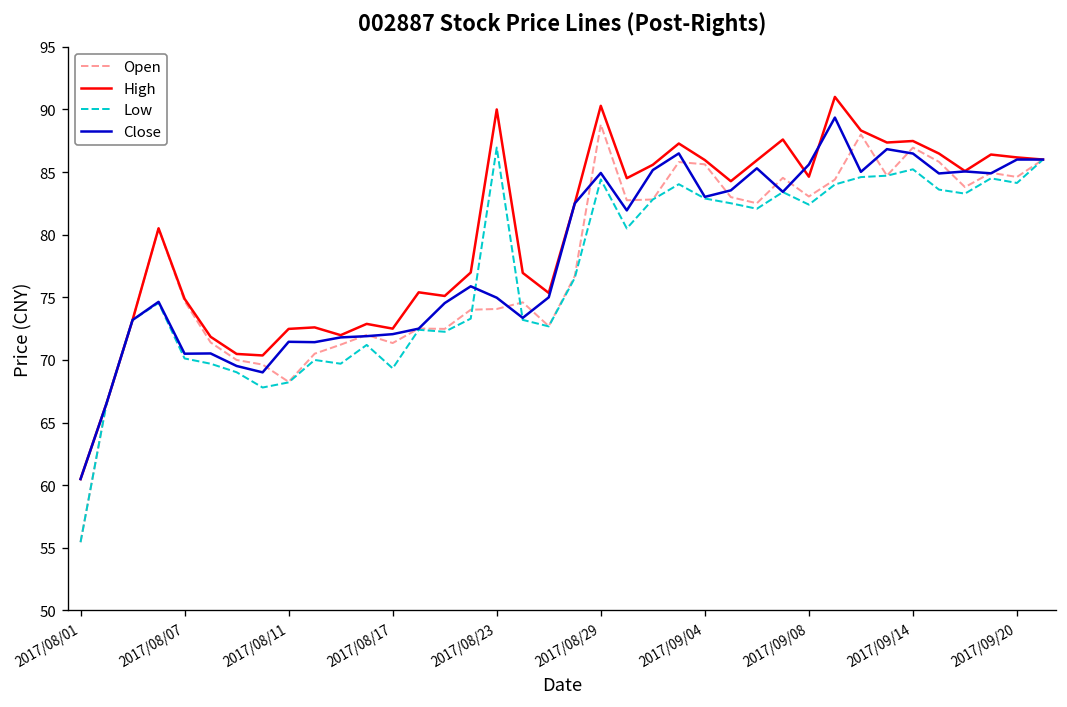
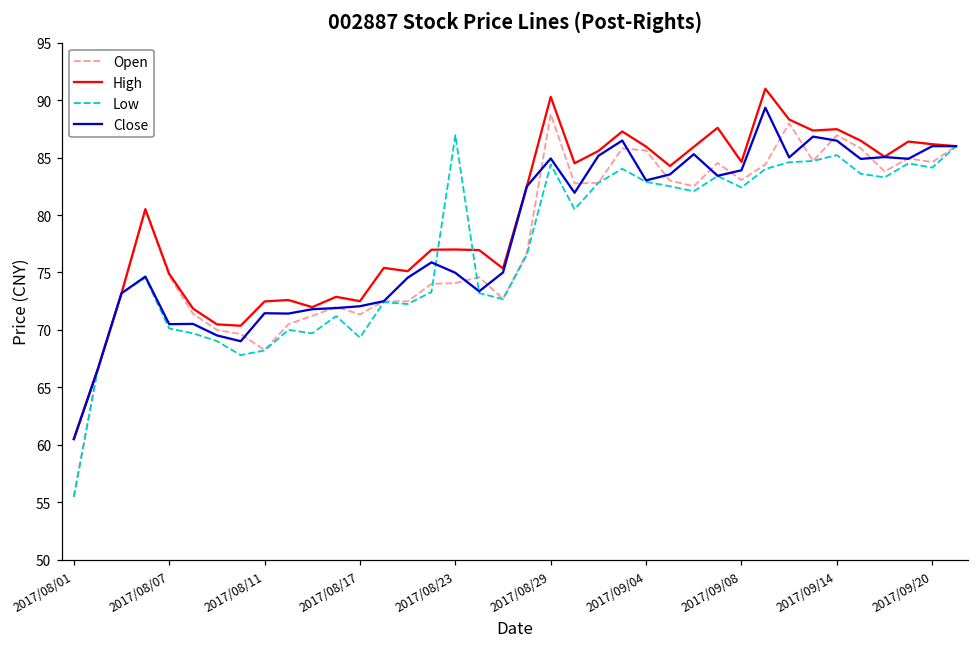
  {
    "Open": {
      "2017/08/17": 71.4,
      "2017/08/23": 74.1,
      "2017/08/29": 88.8,
      "2017/09/04": 85.6,
      "2017/09/08": 83.1,
      "2017/09/14": 87.0,
      "2017/09/20": 84.6
    },
    "High": {
      "2017/08/11": 72.5,
      "2017/08/17": 72.5,
-     "2017/08/23": 90,
+     "2017/08/23": 77,
      "2017/08/29": 90.3,
      "2017/09/04": 86,
      "2017/09/08": 84.6,
      "2017/09/14": 87.5
    },
    "Low": {
      "2017/08/07": 70.1,
      "2017/08/17": 69.3,
      "2017/08/23": 87.0,
      "2017/08/29": 84.4,
      "2017/09/08": 82.4,
      "2017/09/14": 85.2,
      "2017/09/20": 84.1
    },
    "Close": {
      "2017/08/07": 70.5,
      "2017/08/11": 71.5,
      "2017/08/17": 72.1,
      "2017/08/23": 75.0,
      "2017/08/29": 84.9,
-     "2017/09/08": 85.6,
+     "2017/09/08": 83.9,
      "2017/09/14": 86.5
    }
  }
